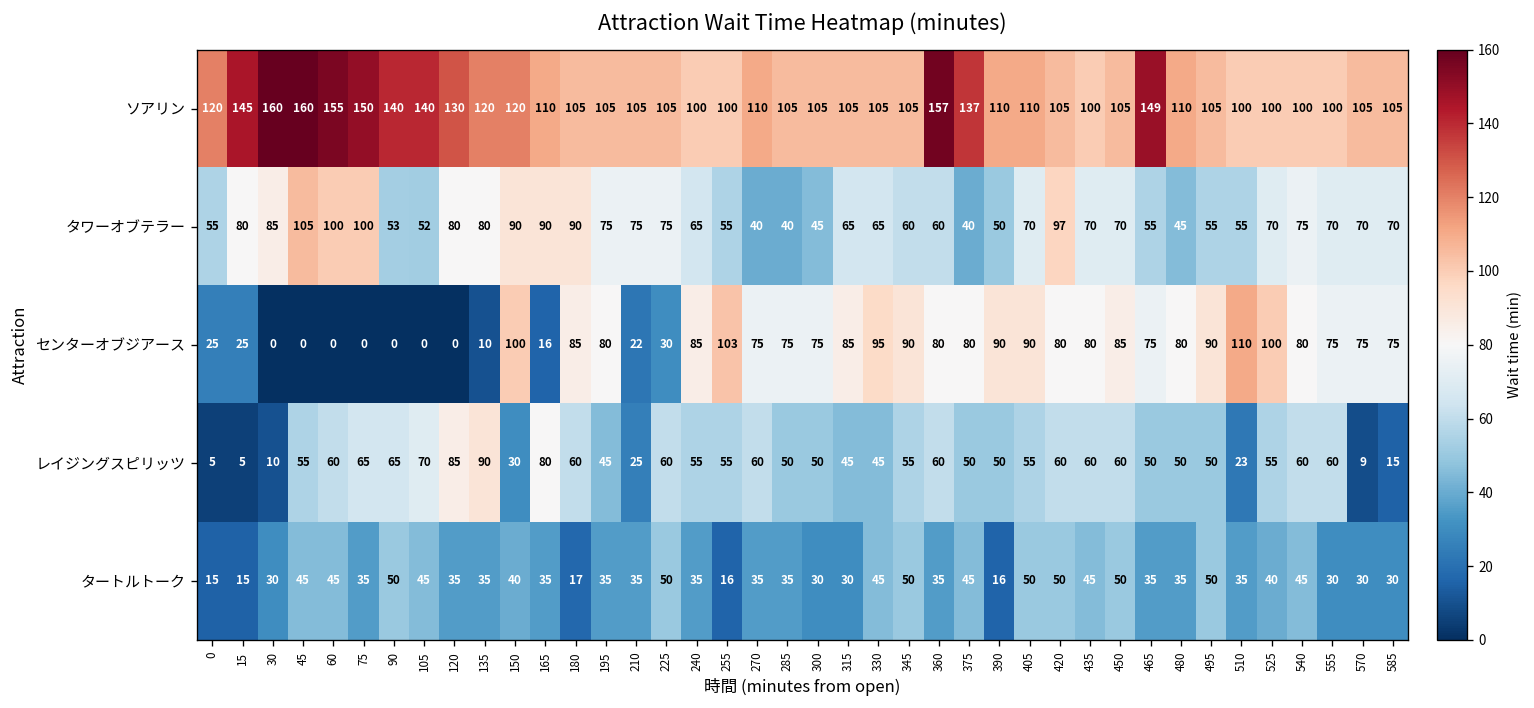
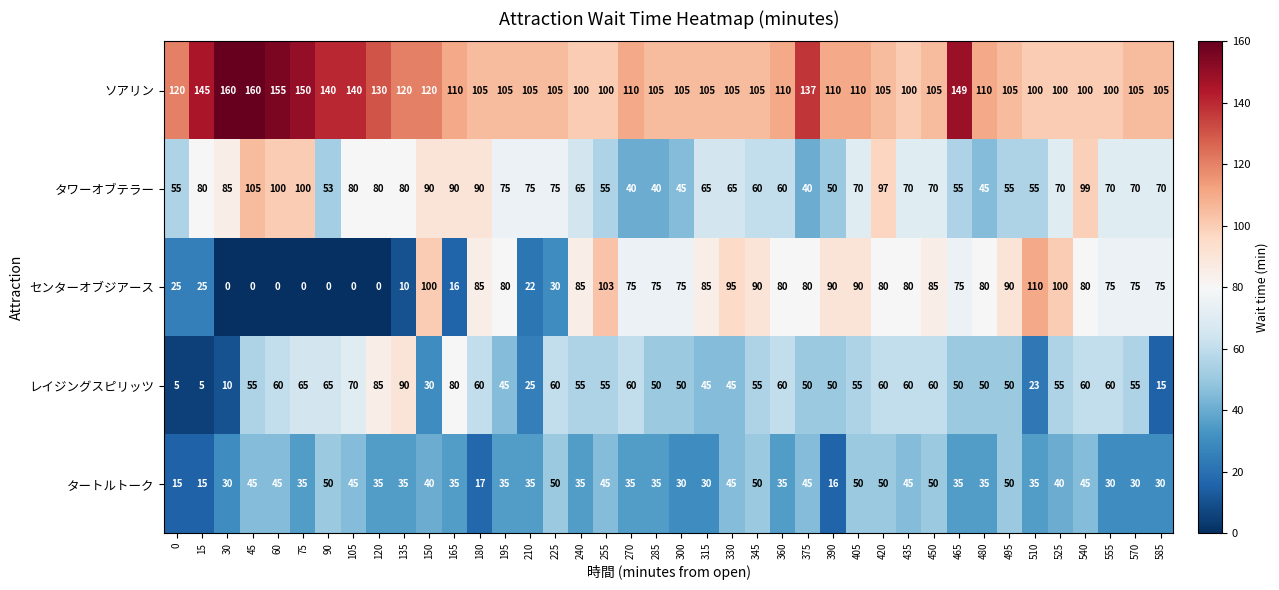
  {
    "ソアリン": {
      "0": 120,
      "15": 145,
      "30": 160,
      "45": 160,
      "60": 155,
      "75": 150,
      "90": 140,
      "105": 140,
      "120": 130,
      "135": 120,
      "150": 120,
      "165": 110,
      "180": 105,
      "195": 105,
      "210": 105,
      "225": 105,
      "240": 100,
      "255": 100,
      "270": 110,
      "285": 105,
      "300": 105,
      "315": 105,
      "330": 105,
      "345": 105,
-     "360": 157,
+     "360": 110,
      "375": 137,
      "390": 110,
      "405": 110,
      "420": 105,
      "435": 100,
      "450": 105,
      "465": 149,
      "480": 110,
      "495": 105,
      "510": 100,
      "525": 100,
      "540": 100,
      "555": 100,
      "570": 105,
      "585": 105
    },
    "タワーオブテラー": {
      "0": 55,
      "15": 80,
      "30": 85,
      "45": 105,
      "60": 100,
      "75": 100,
      "90": 53,
-     "105": 52,
+     "105": 80,
      "120": 80,
      "135": 80,
      "150": 90,
      "165": 90,
      "180": 90,
      "195": 75,
      "210": 75,
      "225": 75,
      "240": 65,
      "255": 55,
      "270": 40,
      "285": 40,
      "300": 45,
      "315": 65,
      "330": 65,
      "345": 60,
      "360": 60,
      "375": 40,
      "390": 50,
      "405": 70,
      "420": 97,
      "435": 70,
      "450": 70,
      "465": 55,
      "480": 45,
      "495": 55,
      "510": 55,
      "525": 70,
-     "540": 75,
+     "540": 99,
      "555": 70,
      "570": 70,
      "585": 70
    },
    "センターオブジアース": {
      "0": 25,
      "15": 25,
      "30": 0,
      "45": 0,
      "60": 0,
      "75": 0,
      "90": 0,
      "105": 0,
      "120": 0,
      "135": 10,
      "150": 100,
      "165": 16,
      "180": 85,
      "195": 80,
      "210": 22,
      "225": 30,
      "240": 85,
      "255": 103,
      "270": 75,
      "285": 75,
      "300": 75,
      "315": 85,
      "330": 95,
      "345": 90,
      "360": 80,
      "375": 80,
      "390": 90,
      "405": 90,
      "420": 80,
      "435": 80,
      "450": 85,
      "465": 75,
      "480": 80,
      "495": 90,
      "510": 110,
      "525": 100,
      "540": 80,
      "555": 75,
      "570": 75,
      "585": 75
    },
    "レイジングスピリッツ": {
      "0": 5,
      "15": 5,
      "30": 10,
      "45": 55,
      "60": 60,
      "75": 65,
      "90": 65,
      "105": 70,
      "120": 85,
      "135": 90,
      "150": 30,
      "165": 80,
      "180": 60,
      "195": 45,
      "210": 25,
      "225": 60,
      "240": 55,
      "255": 55,
      "270": 60,
      "285": 50,
      "300": 50,
      "315": 45,
      "330": 45,
      "345": 55,
      "360": 60,
      "375": 50,
      "390": 50,
      "405": 55,
      "420": 60,
      "435": 60,
      "450": 60,
      "465": 50,
      "480": 50,
      "495": 50,
      "510": 23,
      "525": 55,
      "540": 60,
      "555": 60,
-     "570": 9,
+     "570": 55,
      "585": 15
    },
    "タートルトーク": {
      "0": 15,
      "15": 15,
      "30": 30,
      "45": 45,
      "60": 45,
      "75": 35,
      "90": 50,
      "105": 45,
      "120": 35,
      "135": 35,
      "150": 40,
      "165": 35,
      "180": 17,
      "195": 35,
      "210": 35,
      "225": 50,
      "240": 35,
-     "255": 16,
+     "255": 45,
      "270": 35,
      "285": 35,
      "300": 30,
      "315": 30,
      "330": 45,
      "345": 50,
      "360": 35,
      "375": 45,
      "390": 16,
      "405": 50,
      "420": 50,
      "435": 45,
      "450": 50,
      "465": 35,
      "480": 35,
      "495": 50,
      "510": 35,
      "525": 40,
      "540": 45,
      "555": 30,
      "570": 30,
      "585": 30
    }
  }
